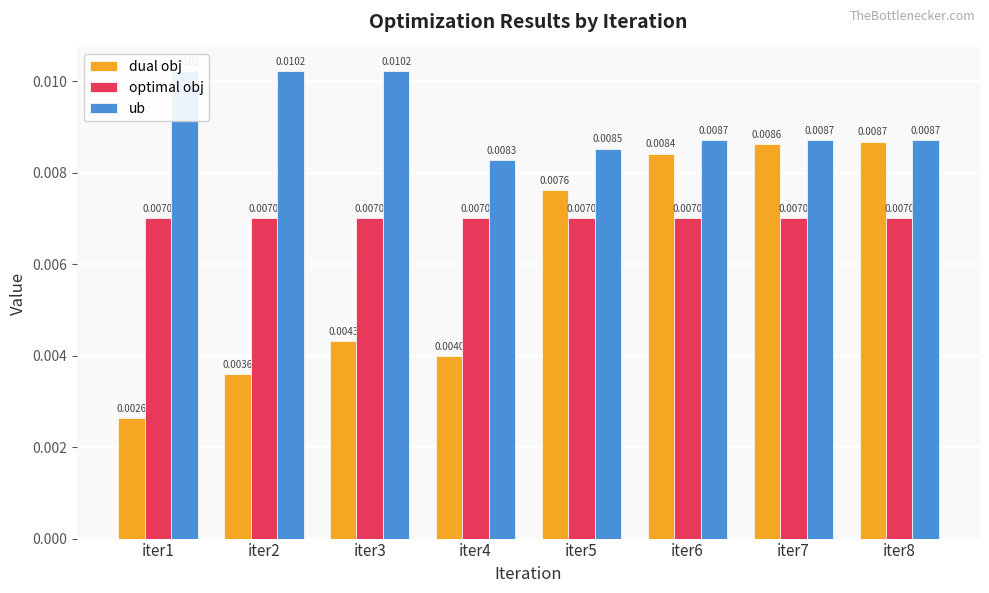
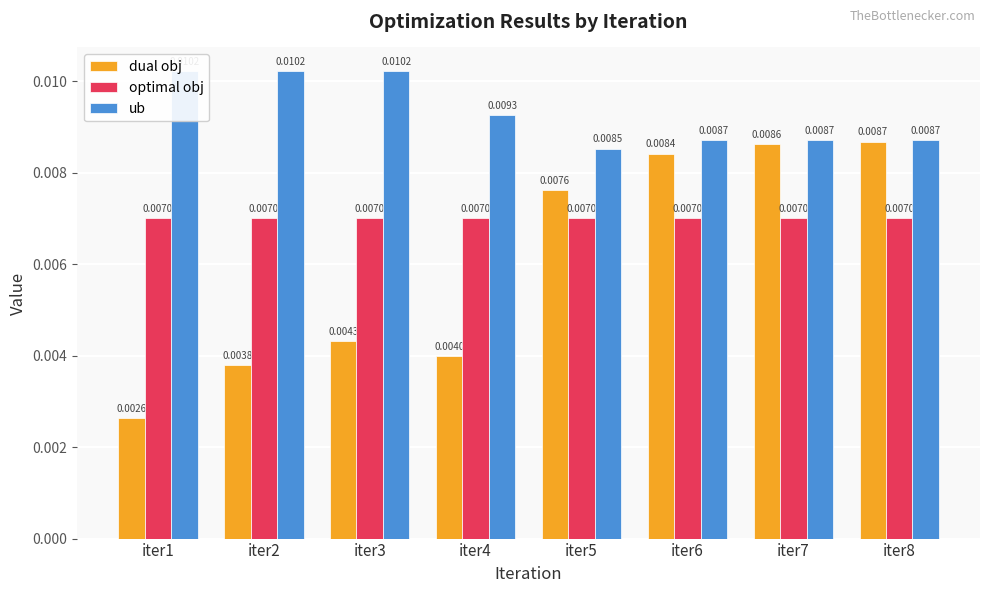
  {
    "dual obj": {
      "iter1": 0.0026,
-     "iter2": 0.0036,
+     "iter2": 0.0038,
      "iter3": 0.0043,
      "iter4": 0.0040,
      "iter5": 0.0076,
      "iter6": 0.0084,
      "iter7": 0.0086,
      "iter8": 0.0087
    },
    "optimal obj": {
      "iter1": 0.0070,
      "iter2": 0.0070,
      "iter3": 0.0070,
      "iter4": 0.0070,
      "iter5": 0.0070,
      "iter6": 0.0070,
      "iter7": 0.0070,
      "iter8": 0.0070
    },
    "ub": {
      "iter2": 0.0102,
      "iter3": 0.0102,
-     "iter4": 0.0083,
+     "iter4": 0.0093,
      "iter5": 0.0085,
      "iter6": 0.0087,
      "iter7": 0.0087,
      "iter8": 0.0087
    }
  }
